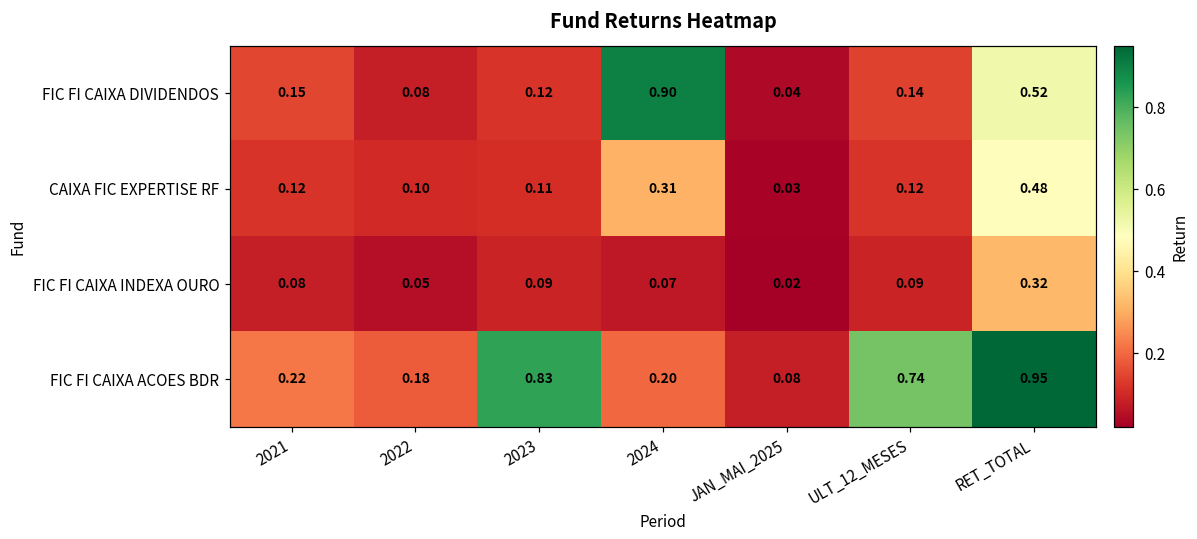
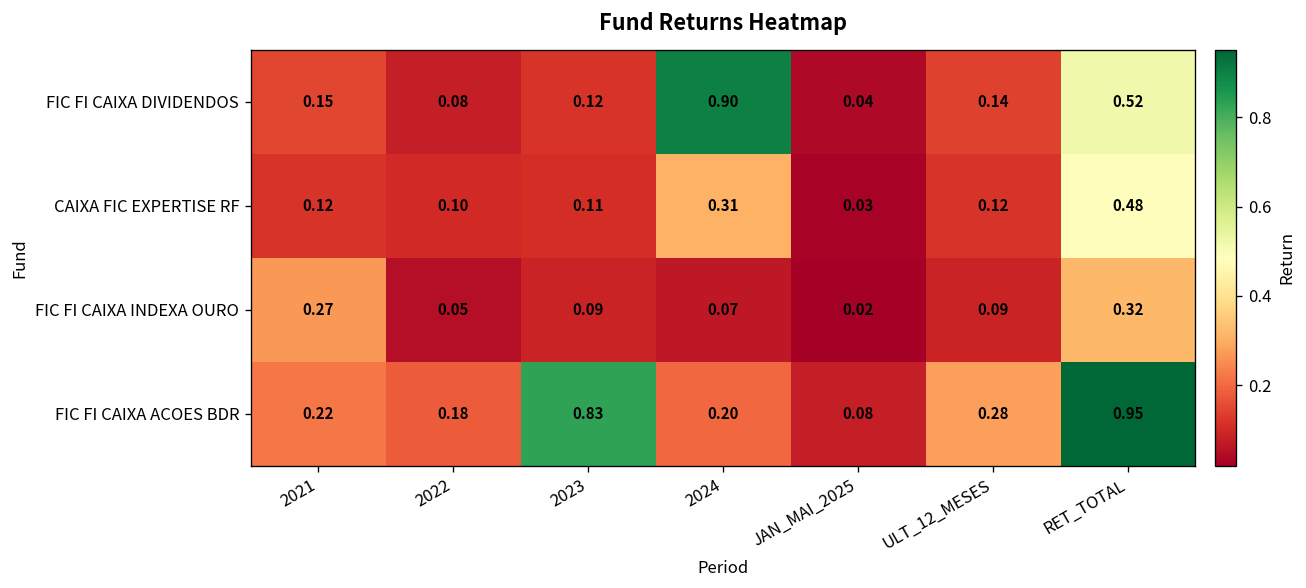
  {
    "FIC FI CAIXA DIVIDENDOS": {
      "2021": 0.15,
      "2022": 0.08,
      "2023": 0.12,
      "2024": 0.90,
      "JAN_MAI_2025": 0.04,
      "ULT_12_MESES": 0.14,
      "RET_TOTAL": 0.52
    },
    "CAIXA FIC EXPERTISE RF": {
      "2021": 0.12,
      "2022": 0.10,
      "2023": 0.11,
      "2024": 0.31,
      "JAN_MAI_2025": 0.03,
      "ULT_12_MESES": 0.12,
      "RET_TOTAL": 0.48
    },
    "FIC FI CAIXA INDEXA OURO": {
-     "2021": 0.08,
+     "2021": 0.27,
      "2022": 0.05,
      "2023": 0.09,
      "2024": 0.07,
      "JAN_MAI_2025": 0.02,
      "ULT_12_MESES": 0.09,
      "RET_TOTAL": 0.32
    },
    "FIC FI CAIXA ACOES BDR": {
      "2021": 0.22,
      "2022": 0.18,
      "2023": 0.83,
      "2024": 0.20,
      "JAN_MAI_2025": 0.08,
-     "ULT_12_MESES": 0.74,
+     "ULT_12_MESES": 0.28,
      "RET_TOTAL": 0.95
    }
  }
